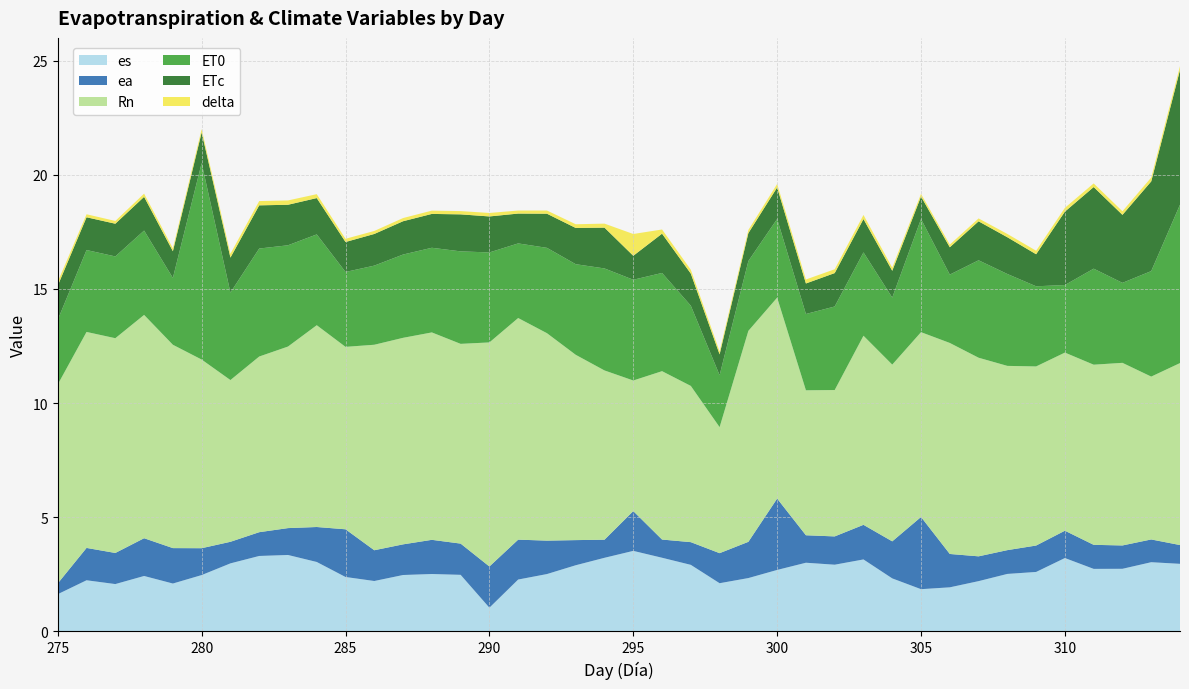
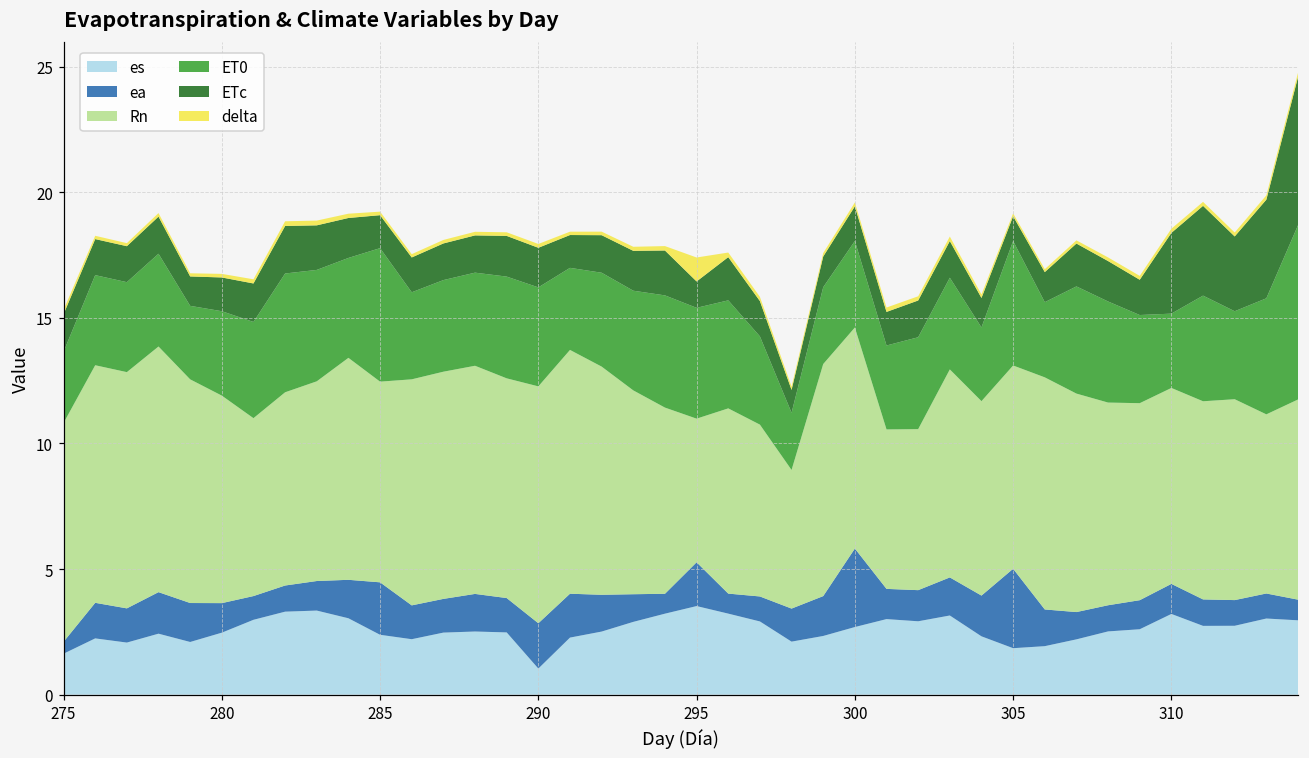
  {
    "es": {
      "275": 1.6,
      "280": 2.5,
      "285": 2.4,
      "290": 1.0,
      "295": 3.5,
      "300": 2.7,
      "305": 1.8,
      "310": 3.2
    },
    "ea": {
      "275": 0.5,
      "280": 1.2,
      "285": 2.1,
      "290": 1.8,
      "295": 1.7,
      "300": 3.1,
      "305": 3.2,
      "310": 1.2
    },
    "Rn": {
      "275": 8.7,
      "280": 8.3,
      "285": 8.0,
-     "290": 9.8,
+     "290": 9.4,
      "295": 5.7,
      "300": 8.8,
      "305": 8.1,
      "310": 7.8
    },
    "ET0": {
      "275": 2.8,
-     "280": 8.6,
-     "285": 3.3,
+     "280": 3.4,
+     "285": 5.3,
      "290": 3.9,
      "295": 4.4,
      "300": 3.4,
      "305": 5.0,
      "310": 3.0
    },
    "ETc": {
      "275": 1.5,
      "280": 1.3,
      "285": 1.3,
      "290": 1.6,
      "295": 1.0,
      "300": 1.4,
      "305": 1.0,
      "310": 3.2
    },
    "delta": {
      "275": 0.2,
      "280": 0.1,
      "285": 0.1,
      "290": 0.2,
      "295": 1.0,
      "300": 0.2,
      "305": 0.1,
      "310": 0.2
    }
  }
